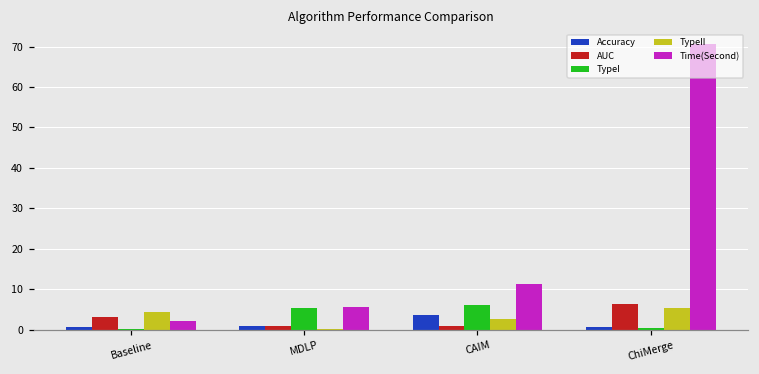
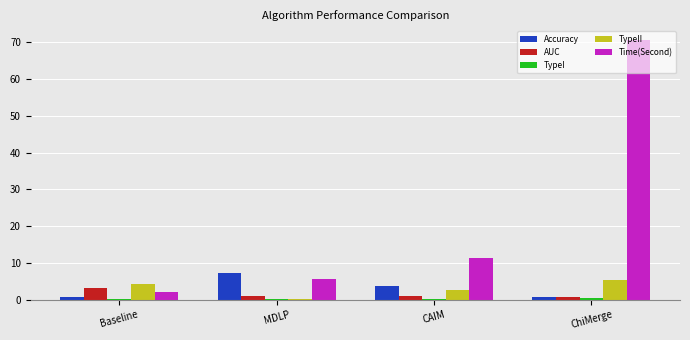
  {
    "Accuracy": {
      "Baseline": 1,
-     "MDLP": 1,
+     "MDLP": 7,
      "CAIM": 4
    },
    "AUC": {
      "Baseline": 3,
      "MDLP": 1,
      "CAIM": 1,
-     "ChiMerge": 6
+     "ChiMerge": 1
    },
    "TypeI": {
-     "MDLP": 5,
-     "CAIM": 6
+     "MDLP": 0,
+     "CAIM": 0
    },
    "TypeII": {
      "Baseline": 4,
      "CAIM": 3,
      "ChiMerge": 5
    },
    "Time(Second)": {
      "Baseline": 2,
      "MDLP": 6,
      "CAIM": 11
    }
  }
